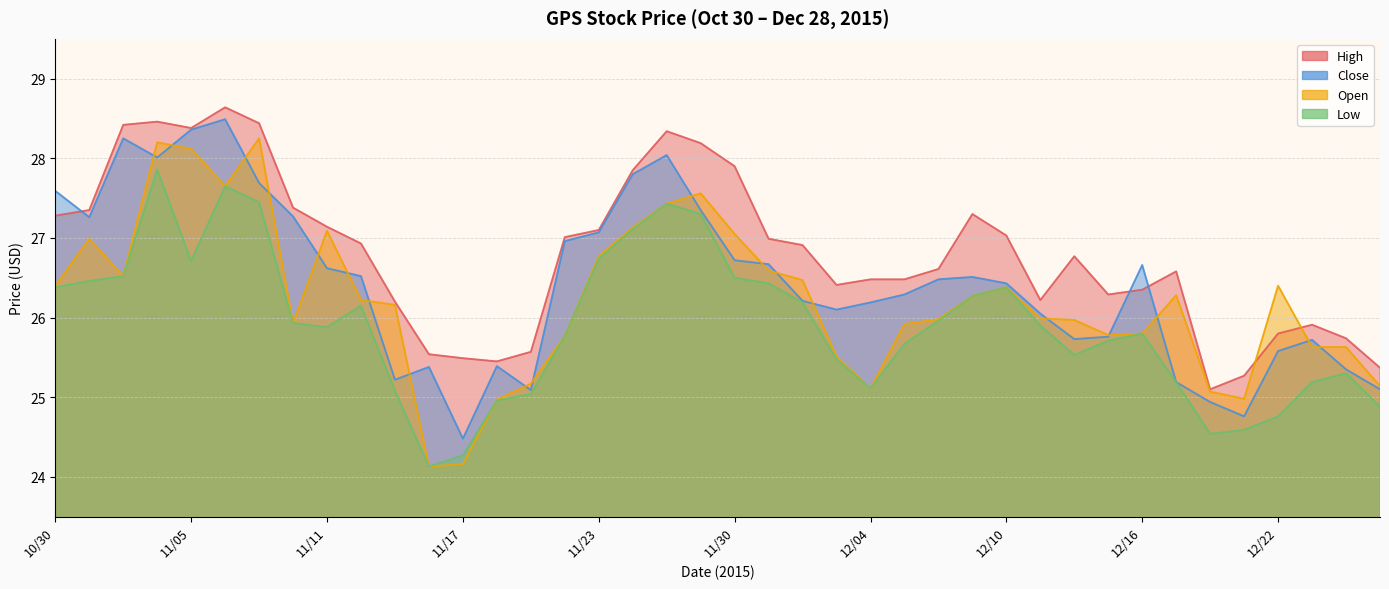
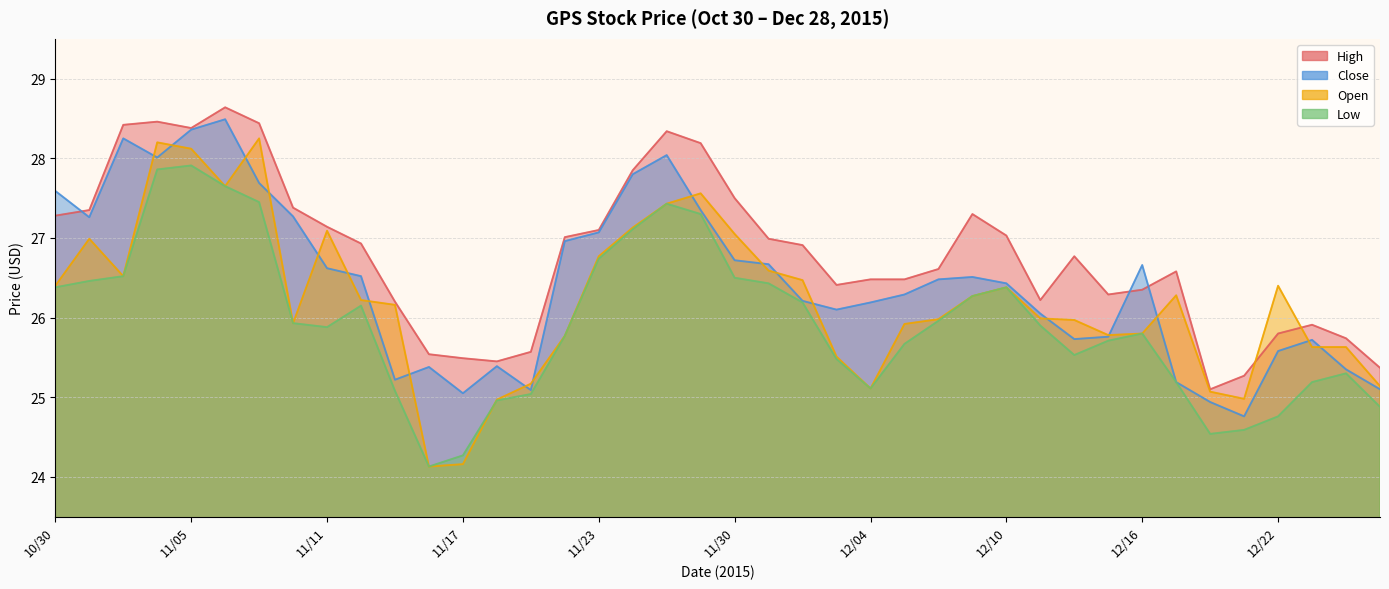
  {
    "High": {
      "10/30": 27.3,
      "11/11": 27.1,
      "11/17": 25.5,
-     "11/30": 27.9,
+     "11/30": 27.5,
      "12/04": 26.5,
      "12/10": 27.0,
      "12/16": 26.4,
      "12/22": 25.8
    },
    "Close": {
      "10/30": 27.6,
      "11/11": 26.6,
-     "11/17": 24.5,
+     "11/17": 25.1,
      "11/30": 26.7,
      "12/04": 26.2,
      "12/10": 26.4,
      "12/16": 26.7,
      "12/22": 25.6
    },
    "Open": {
      "11/05": 28.1,
      "11/11": 27.1,
      "11/17": 24.2,
      "11/30": 27.1,
      "12/22": 26.4
    },
    "Low": {
-     "11/05": 26.7,
+     "11/05": 27.9,
      "11/11": 25.9,
      "11/17": 24.3,
      "11/30": 26.5,
      "12/22": 24.8
    }
  }
